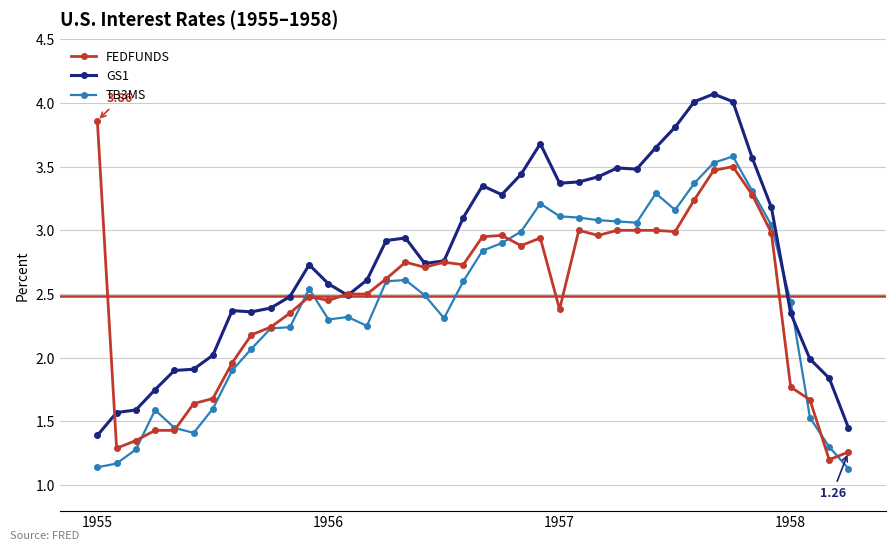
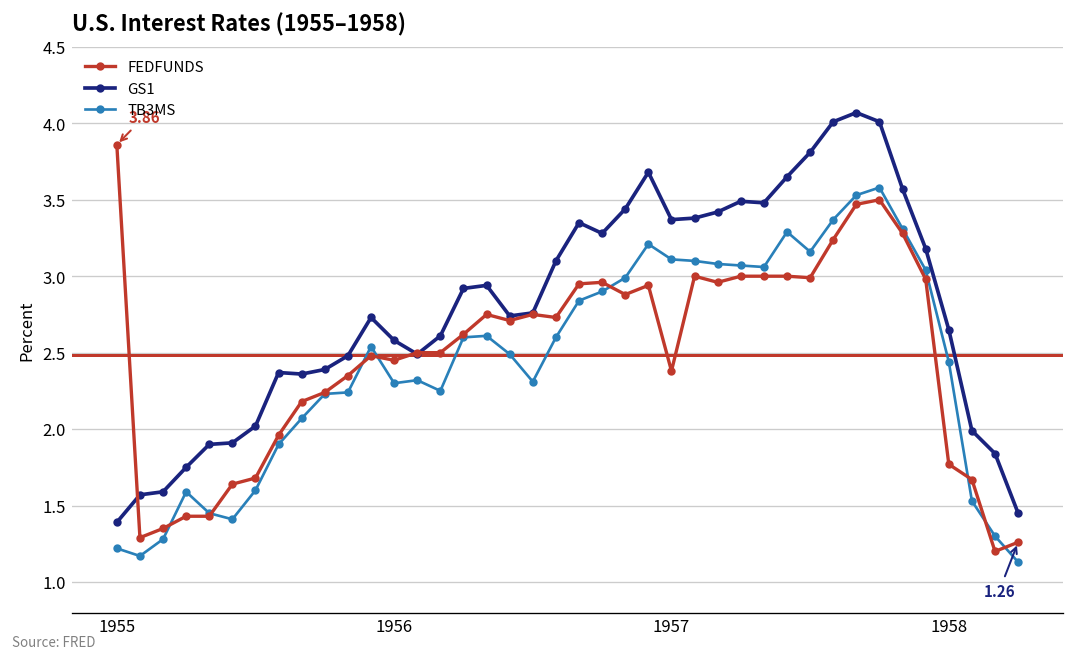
  {
    "FEDFUNDS": {
      "1955": 3.86
    },
    "GS1": {
      "1955": 1.39,
      "1956": 2.58,
      "1957": 3.37,
-     "1958": 2.35
+     "1958": 2.65
    },
    "TB3MS": {
-     "1955": 1.14,
+     "1955": 1.22,
      "1956": 2.30,
      "1957": 3.11,
      "1958": 2.44
    }
  }
